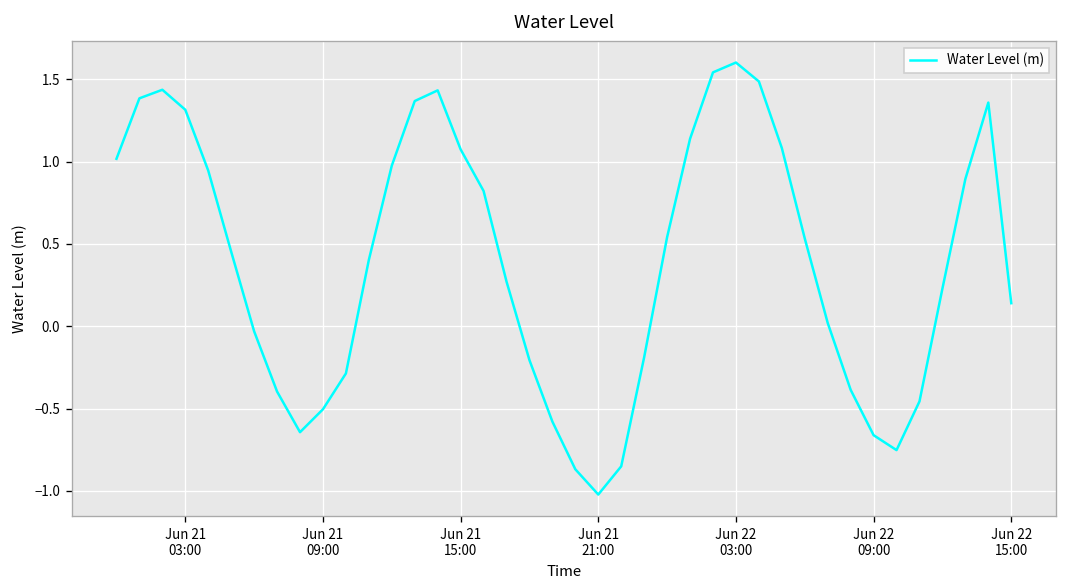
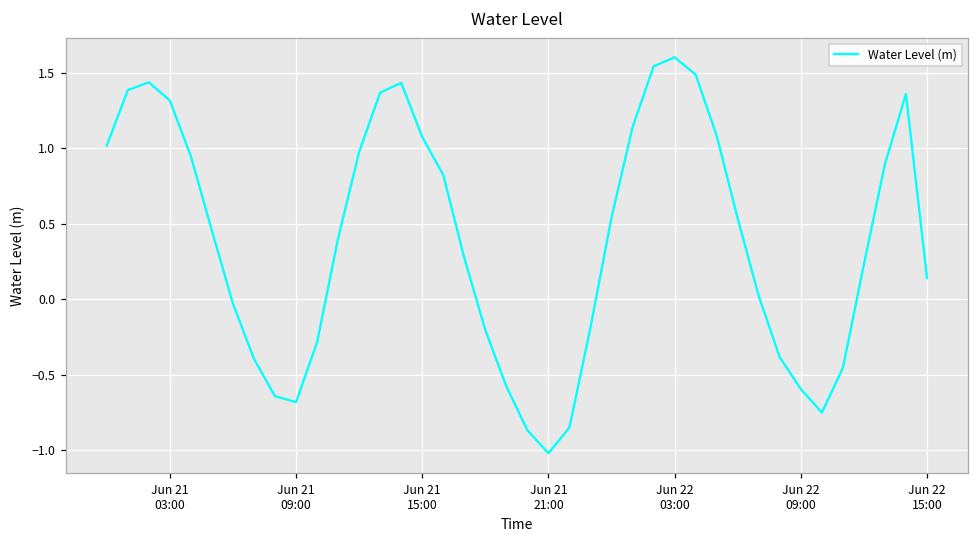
  {
    "Jun 21 03:00": 1.31,
-   "Jun 21 09:00": -0.50,
+   "Jun 21 09:00": -0.68,
    "Jun 21 15:00": 1.07,
    "Jun 21 21:00": -1.02,
    "Jun 22 03:00": 1.60,
-   "Jun 22 09:00": -0.66,
+   "Jun 22 09:00": -0.60,
    "Jun 22 15:00": 0.14
  }
